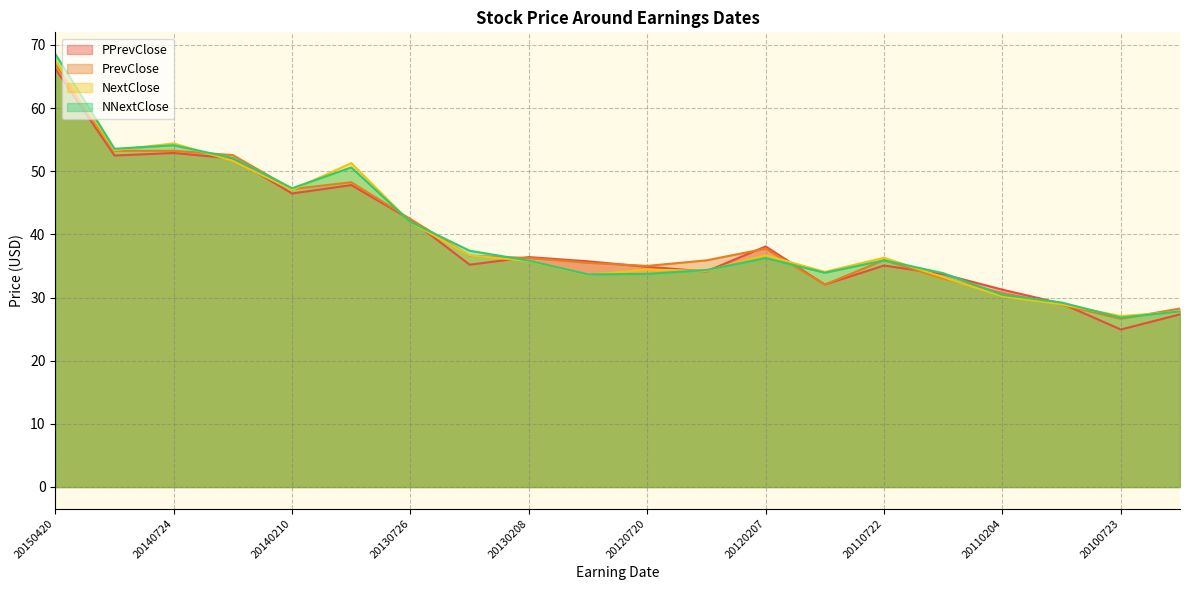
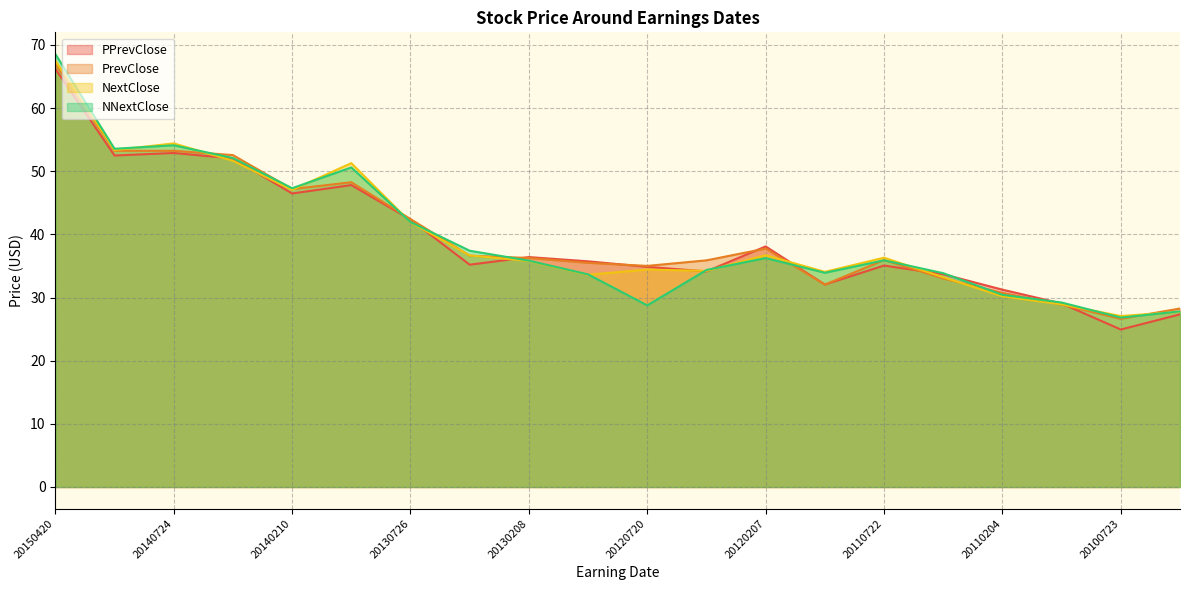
  {
    "NNextClose": {
      "20150420": 69,
-     "20120720": 34,
+     "20120720": 29,
      "20120207": 36
    }
  }
